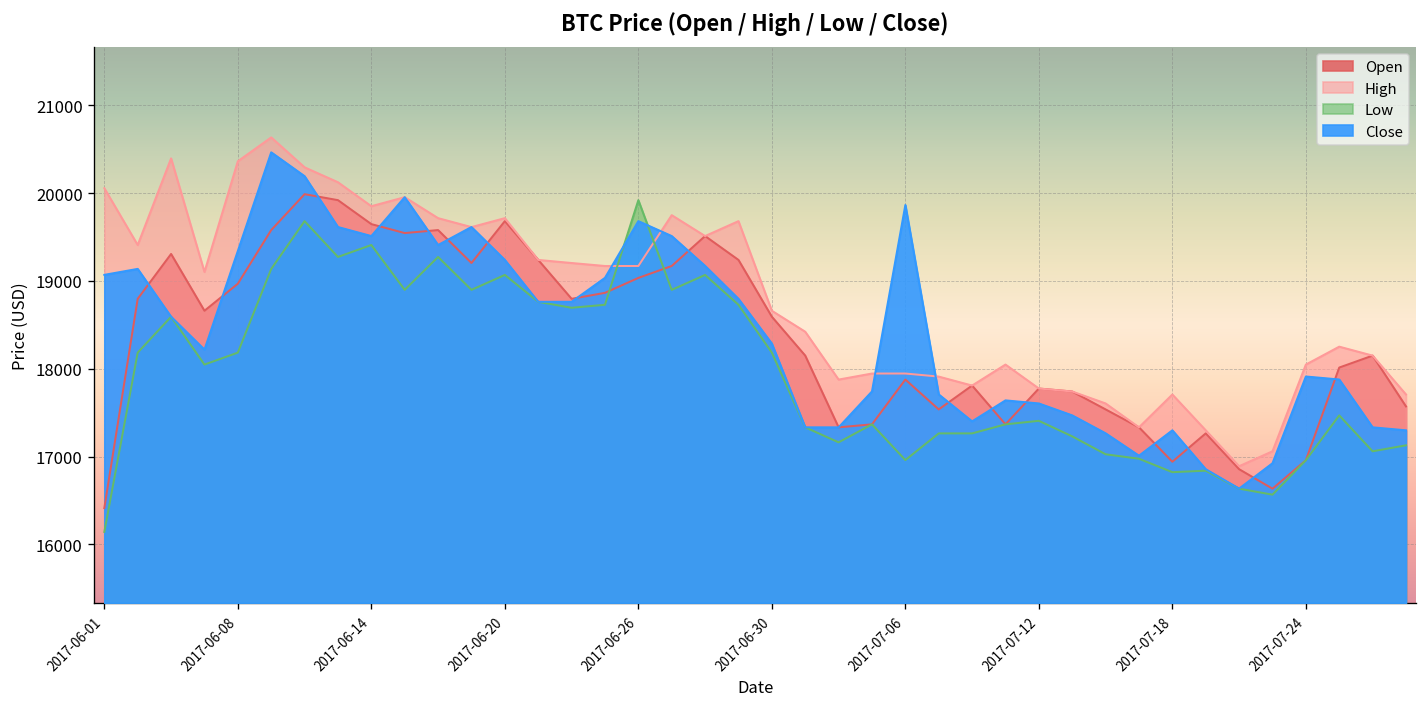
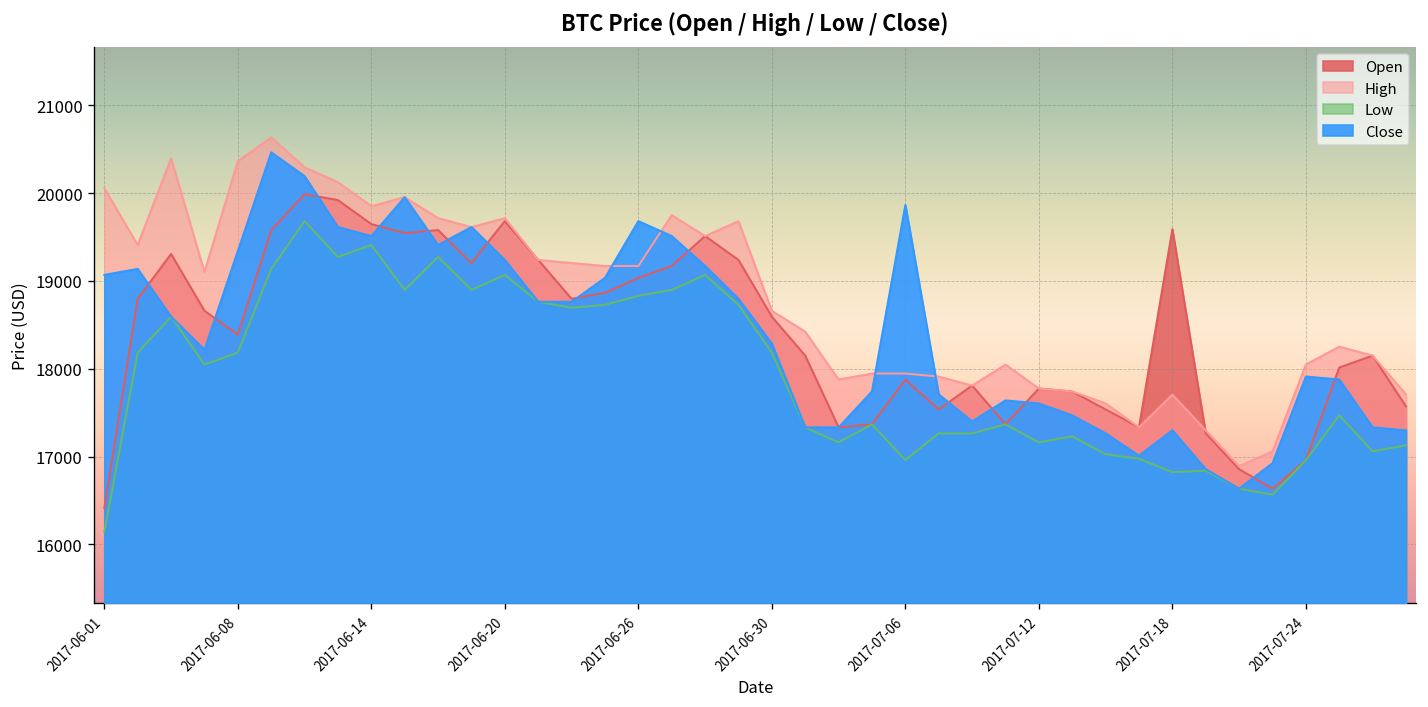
  {
    "Open": {
      "2017-06-01": 16400,
-     "2017-06-08": 19000,
+     "2017-06-08": 18400,
      "2017-06-14": 19600,
      "2017-06-26": 19000,
      "2017-06-30": 18600,
      "2017-07-06": 17900,
-     "2017-07-18": 16900
+     "2017-07-18": 19600
    },
    "High": {
      "2017-06-01": 20100,
      "2017-06-08": 20400,
      "2017-06-14": 19900,
      "2017-06-26": 19200,
      "2017-06-30": 18700,
      "2017-07-06": 17900,
      "2017-07-18": 17700,
      "2017-07-24": 18000
    },
    "Low": {
      "2017-06-01": 16100,
      "2017-06-08": 18200,
      "2017-06-14": 19400,
      "2017-06-20": 19100,
-     "2017-06-26": 19900,
+     "2017-06-26": 18800,
      "2017-06-30": 18200,
      "2017-07-06": 17000,
-     "2017-07-12": 17400,
+     "2017-07-12": 17200,
      "2017-07-18": 16800
    },
    "Close": {
      "2017-06-01": 19100,
      "2017-06-08": 19300,
      "2017-06-14": 19500,
      "2017-06-20": 19200,
      "2017-06-26": 19700,
      "2017-06-30": 18300,
      "2017-07-06": 19900,
      "2017-07-12": 17600,
      "2017-07-18": 17300,
      "2017-07-24": 17900
    }
  }
